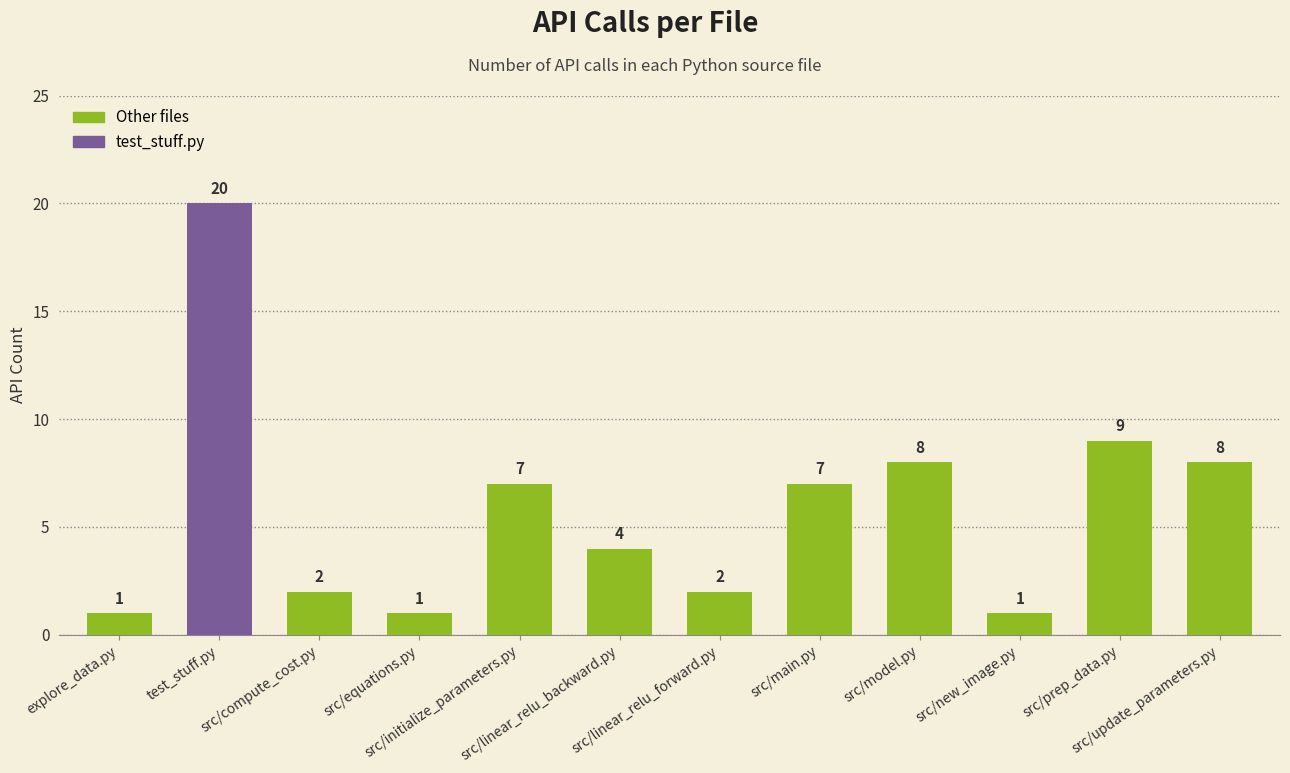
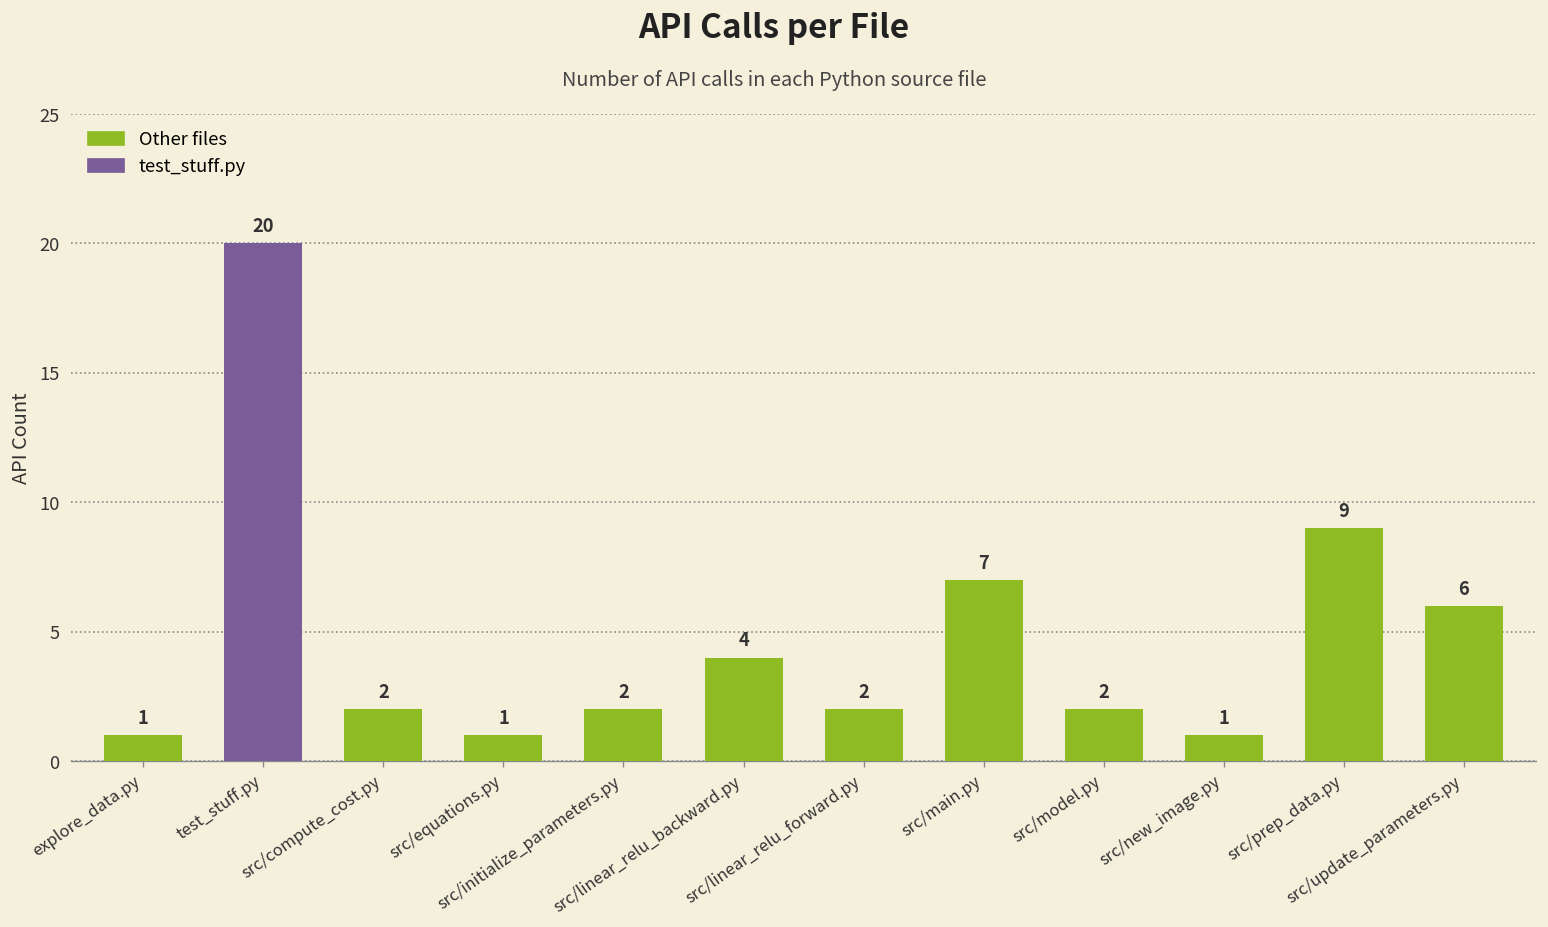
  {
    "explore_data.py": 1,
    "test_stuff.py": 20,
    "src/compute_cost.py": 2,
    "src/equations.py": 1,
-   "src/initialize_parameters.py": 7,
+   "src/initialize_parameters.py": 2,
    "src/linear_relu_backward.py": 4,
    "src/linear_relu_forward.py": 2,
    "src/main.py": 7,
-   "src/model.py": 8,
+   "src/model.py": 2,
    "src/new_image.py": 1,
    "src/prep_data.py": 9,
-   "src/update_parameters.py": 8
+   "src/update_parameters.py": 6
  }
